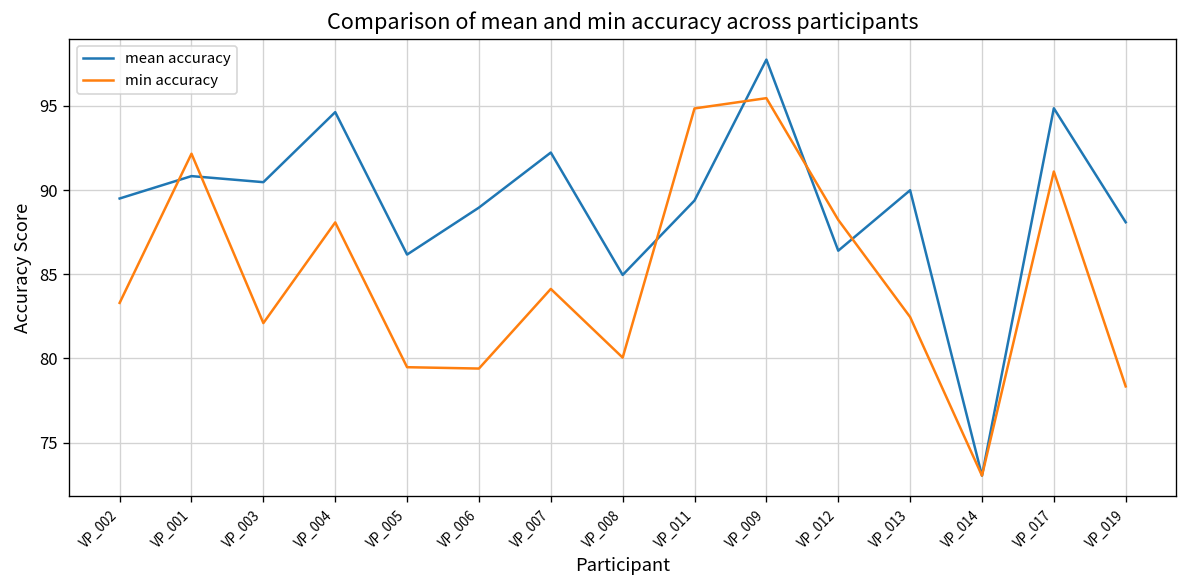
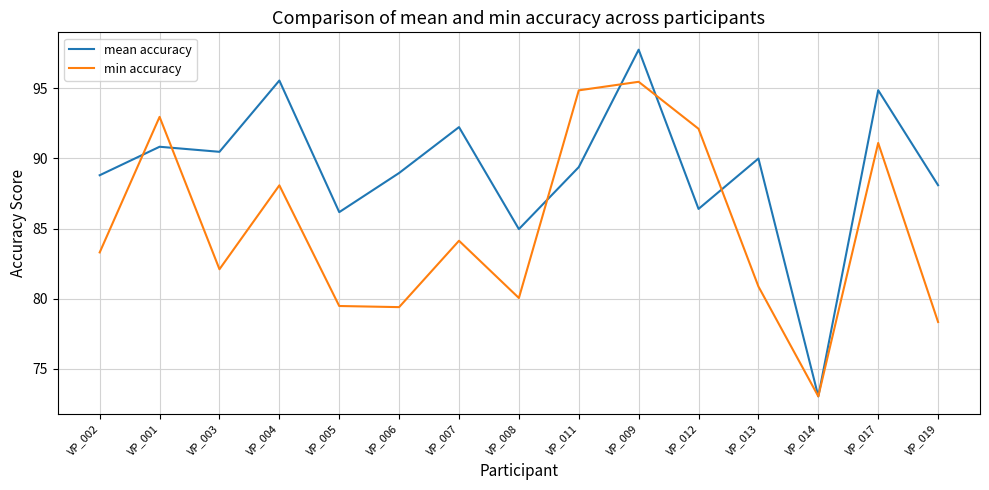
  {
    "mean accuracy": {
-     "VP_002": 89.5,
+     "VP_002": 88.8,
      "VP_001": 90.8,
      "VP_003": 90.5,
-     "VP_004": 94.6,
+     "VP_004": 95.6,
      "VP_005": 86.2,
      "VP_006": 89.0,
      "VP_007": 92.2,
      "VP_008": 85.0,
      "VP_011": 89.4,
      "VP_009": 97.8,
      "VP_012": 86.4,
      "VP_013": 90.0,
      "VP_017": 94.9,
      "VP_019": 88.1
    },
    "min accuracy": {
      "VP_002": 83.3,
-     "VP_001": 92.2,
+     "VP_001": 93.0,
      "VP_003": 82.1,
      "VP_004": 88.1,
      "VP_005": 79.5,
      "VP_006": 79.4,
      "VP_007": 84.1,
      "VP_008": 80.1,
      "VP_011": 94.9,
      "VP_009": 95.5,
-     "VP_012": 88.2,
-     "VP_013": 82.5,
+     "VP_012": 92.1,
+     "VP_013": 80.9,
      "VP_017": 91.1,
      "VP_019": 78.3
    }
  }
